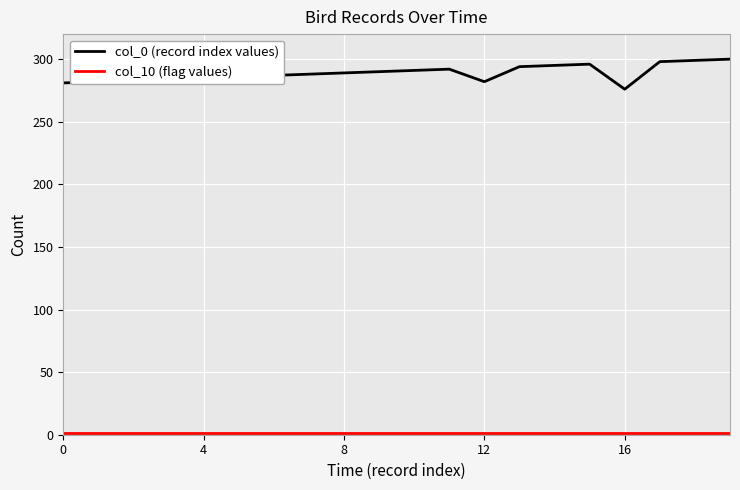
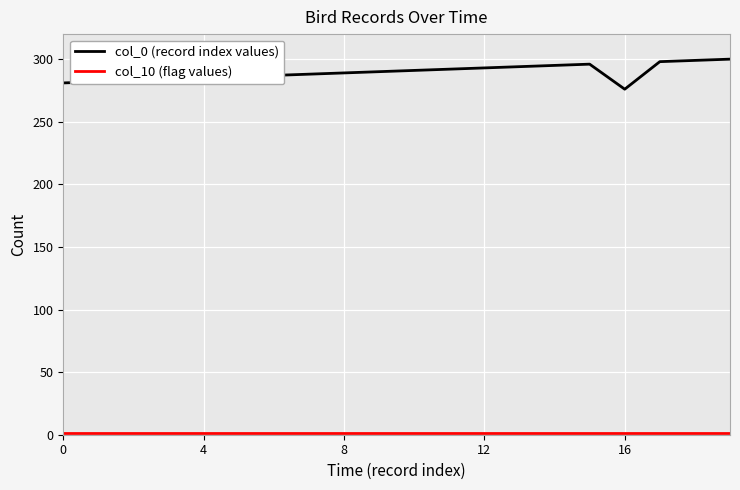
  {
    "col_0 (record index values)": {
      "0": 281,
      "8": 289,
-     "12": 282,
+     "12": 293,
      "16": 276
    },
    "col_10 (flag values)": {
      "0": 1,
      "4": 1,
      "8": 1,
      "12": 1,
      "16": 1
    }
  }
